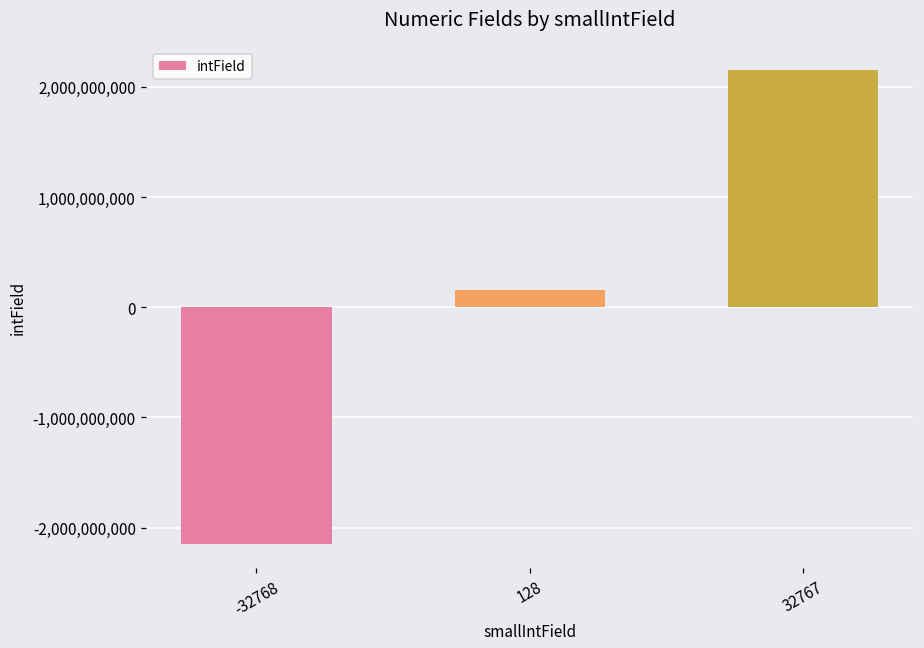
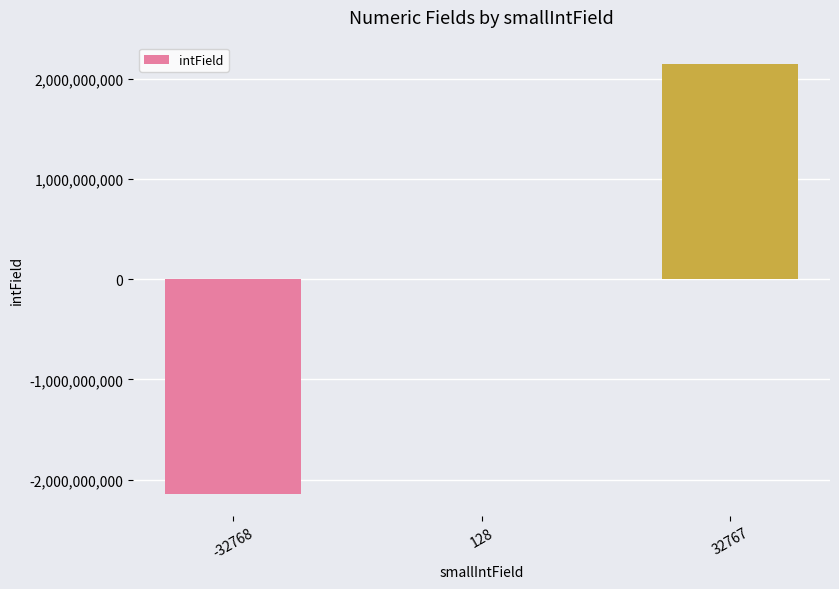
  {
    "-32768": "-2,150,000,000",
-   "128": "160,000,000",
+   "128": "0",
    "32767": "2,150,000,000"
  }
